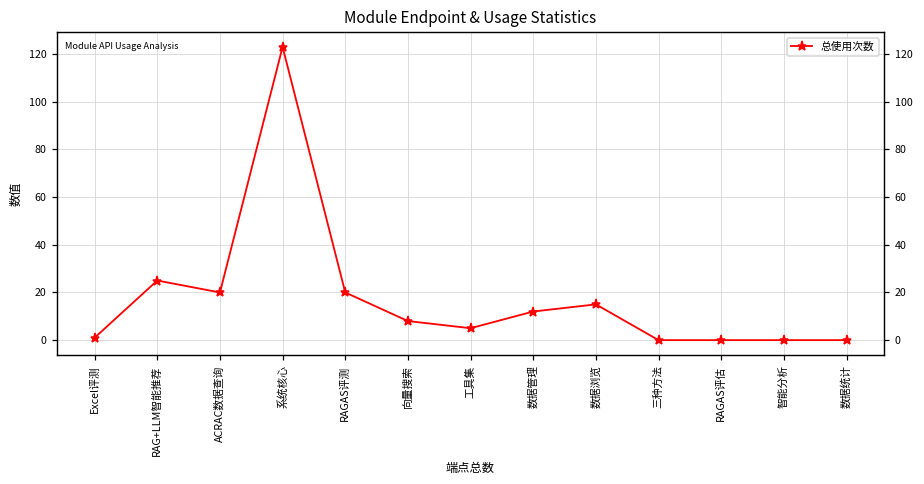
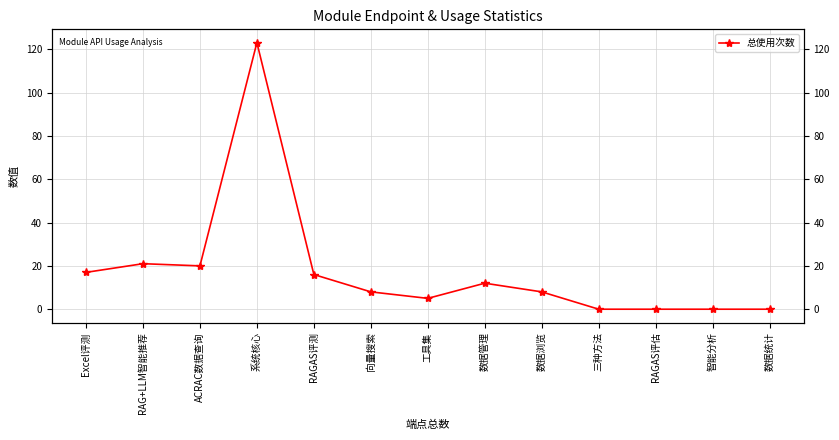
  {
-   "Excel评测": 1,
-   "RAG+LLM智能推荐": 25,
+   "Excel评测": 17,
+   "RAG+LLM智能推荐": 21,
    "ACRAC数据查询": 20,
    "系统核心": 123,
-   "RAGAS评测": 20,
+   "RAGAS评测": 16,
    "向量搜索": 8,
    "工具集": 5,
    "数据管理": 12,
-   "数据浏览": 15,
+   "数据浏览": 8,
    "三种方法": 0,
    "RAGAS评估": 0,
    "智能分析": 0,
    "数据统计": 0
  }
